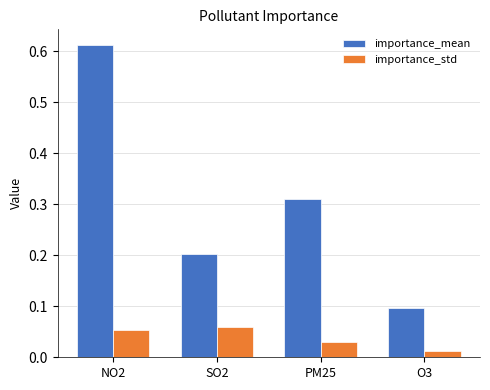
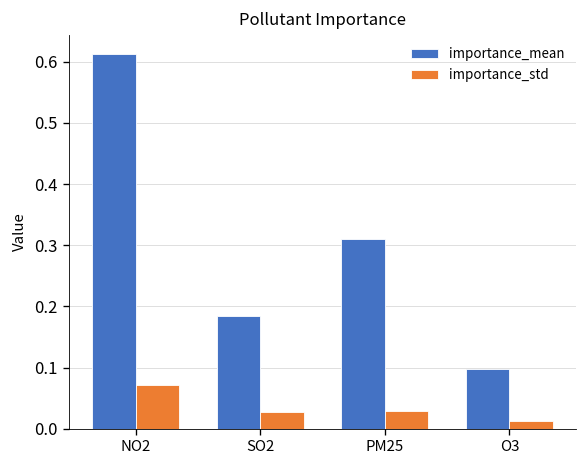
  {
    "importance_mean": {
      "NO2": 0.61,
-     "SO2": 0.20,
+     "SO2": 0.18,
      "PM25": 0.31,
      "O3": 0.10
    },
    "importance_std": {
-     "NO2": 0.05,
-     "SO2": 0.06,
+     "NO2": 0.07,
+     "SO2": 0.03,
      "PM25": 0.03,
      "O3": 0.01
    }
  }
